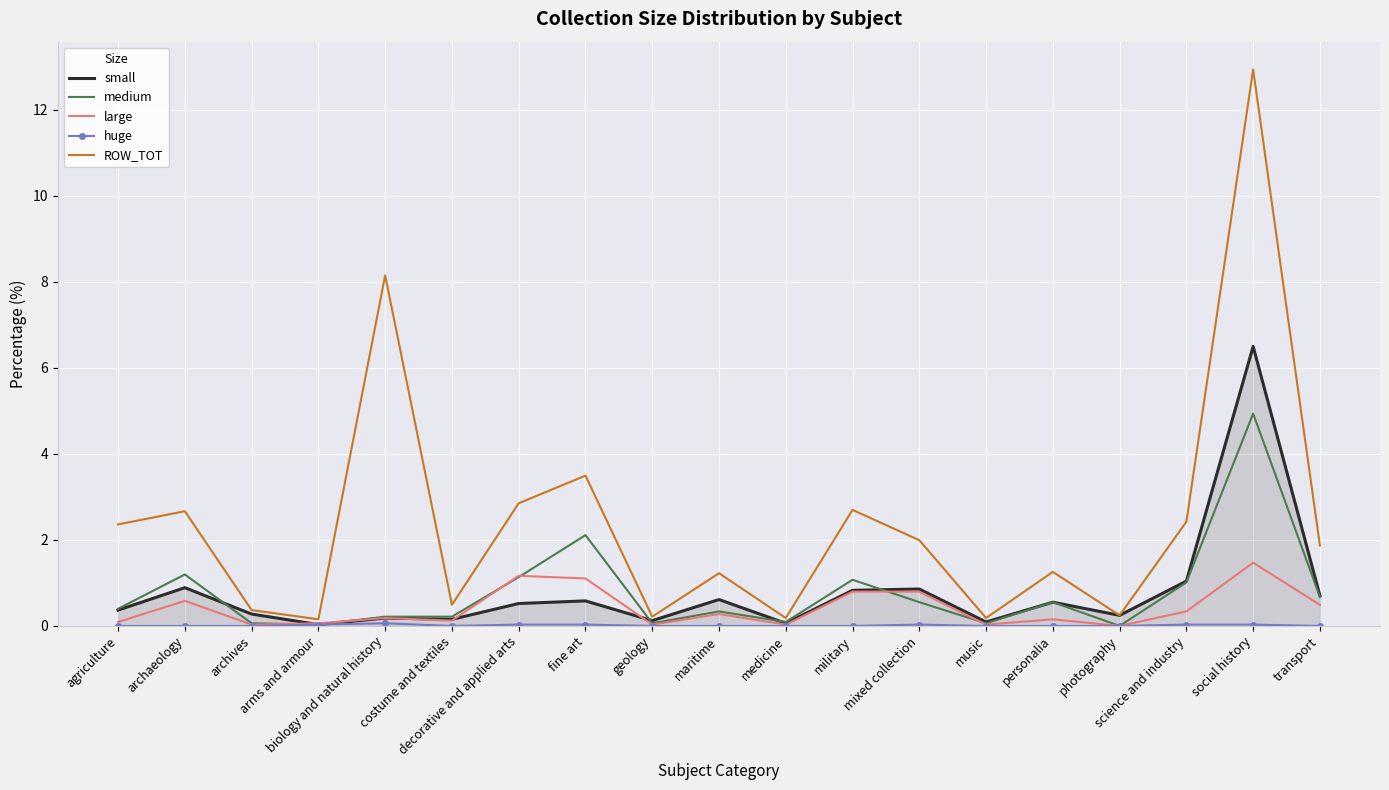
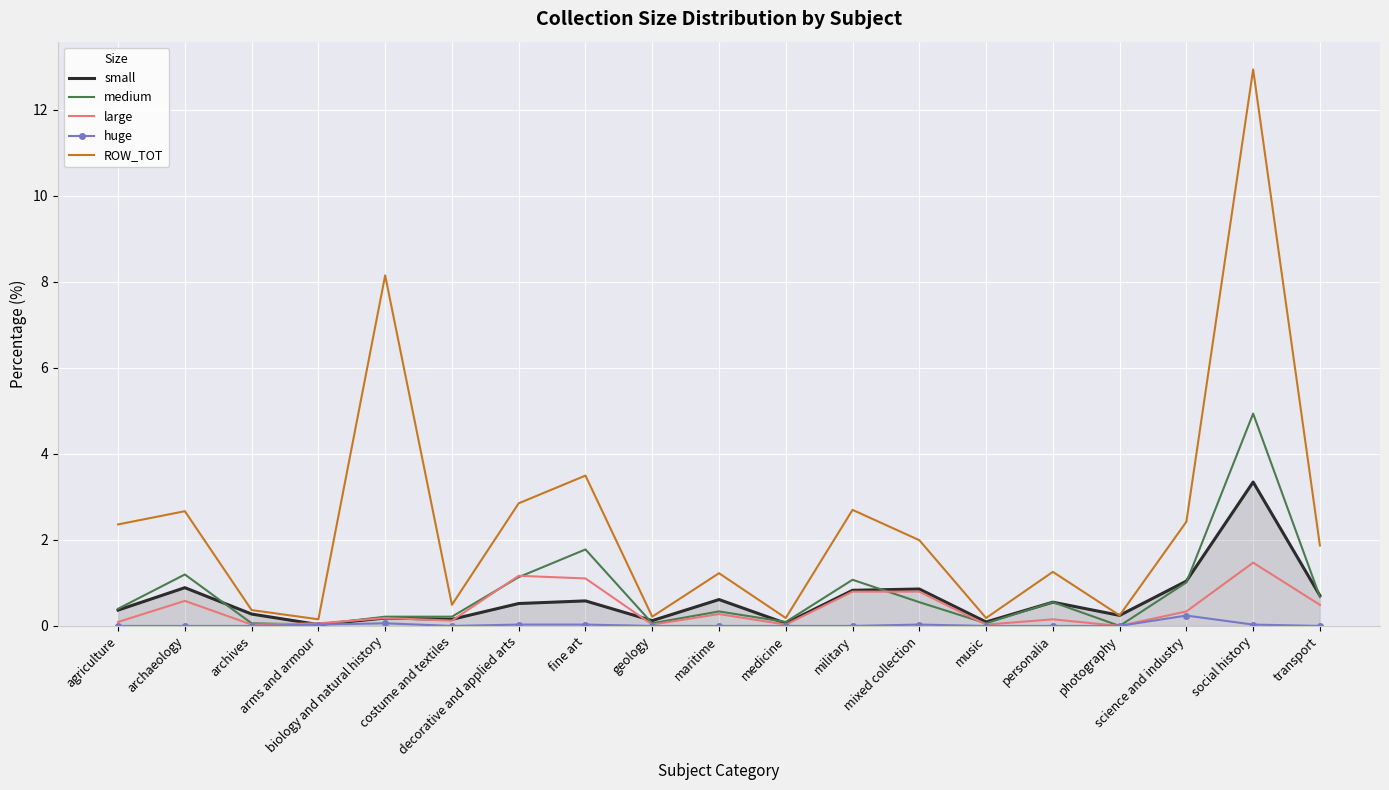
  {
    "small": {
      "archaeology": 0.9,
      "archives": 0.3,
      "decorative and applied arts": 0.5,
      "fine art": 0.6,
      "geology": 0.1,
      "maritime": 0.6,
      "mixed collection": 0.9,
-     "social history": 6.5
+     "social history": 3.3
    },
    "medium": {
      "archaeology": 1.2,
      "costume and textiles": 0.2,
-     "fine art": 2.1,
+     "fine art": 1.8,
      "maritime": 0.3,
      "military": 1.1,
      "mixed collection": 0.6,
      "social history": 4.9
    },
    "large": {
      "agriculture": 0.1,
      "archaeology": 0.6,
      "fine art": 1.1,
      "maritime": 0.3,
      "mixed collection": 0.8,
      "personalia": 0.2,
      "science and industry": 0.3,
      "social history": 1.5,
      "transport": 0.5
    },
    "huge": {
      "agriculture": 0.0,
      "archaeology": 0.0,
      "biology and natural history": 0.1,
      "costume and textiles": 0.0,
      "decorative and applied arts": 0.0,
      "fine art": 0.0,
      "maritime": 0.0,
      "military": 0.0,
      "mixed collection": 0.0,
      "personalia": 0.0,
-     "science and industry": 0.0,
+     "science and industry": 0.2,
      "social history": 0.0,
      "transport": 0.0
    },
    "ROW_TOT": {
      "agriculture": 2.4,
      "archaeology": 2.7,
      "archives": 0.4,
      "arms and armour": 0.2,
      "biology and natural history": 8.2,
      "costume and textiles": 0.5,
      "decorative and applied arts": 2.9,
      "fine art": 3.5,
      "geology": 0.2,
      "maritime": 1.2,
      "medicine": 0.2,
      "military": 2.7,
      "mixed collection": 2.0,
      "music": 0.2,
      "personalia": 1.3,
      "science and industry": 2.4,
      "social history": 12.9,
      "transport": 1.9
    }
  }
